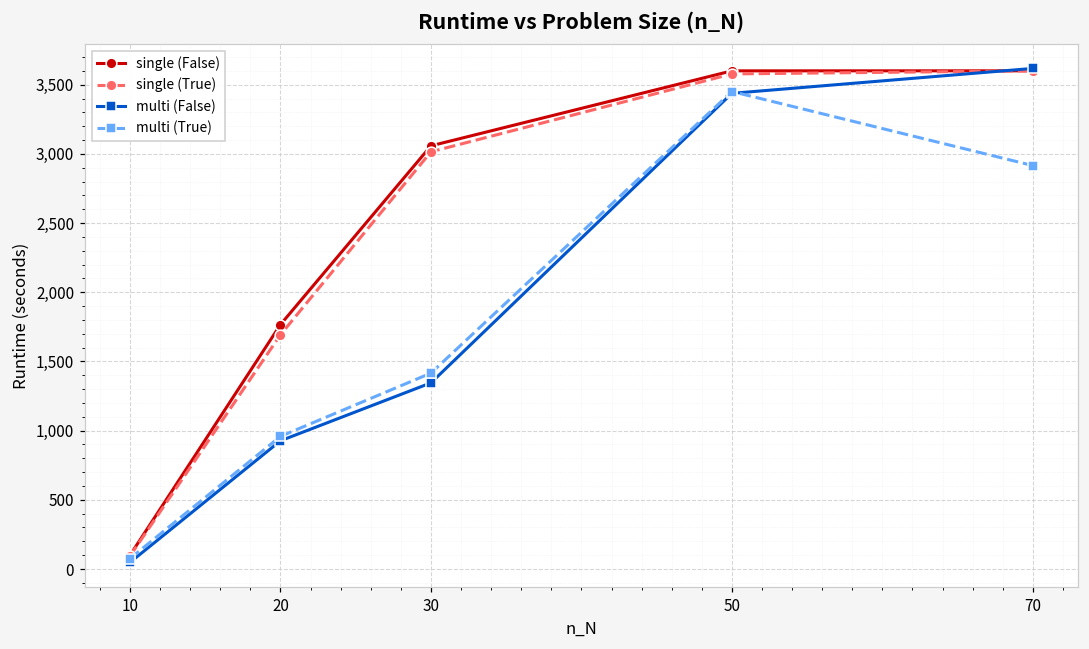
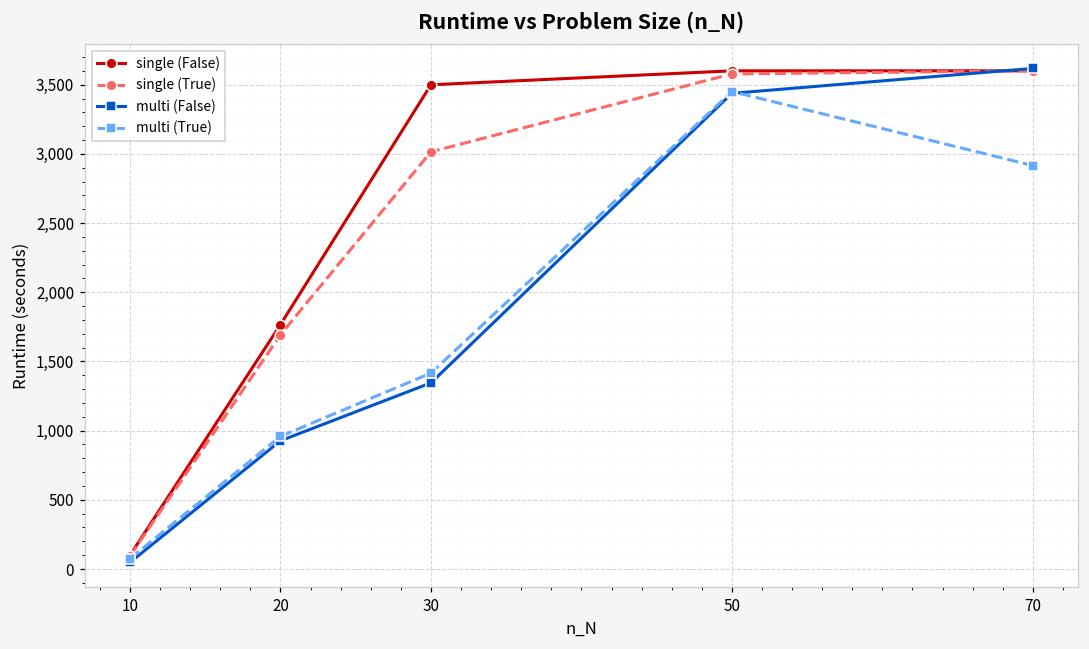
  {
    "single (False)": {
      "20": "1,770",
-     "30": "3,060",
+     "30": "3,500",
      "50": "3,600"
    },
    "single (True)": {
      "20": "1,690",
      "30": "3,020",
      "50": "3,580"
    },
    "multi (False)": {
      "10": "50",
      "20": "930",
      "30": "1,350"
    },
    "multi (True)": {
      "20": "960",
      "30": "1,420",
      "70": "2,920"
    }
  }
